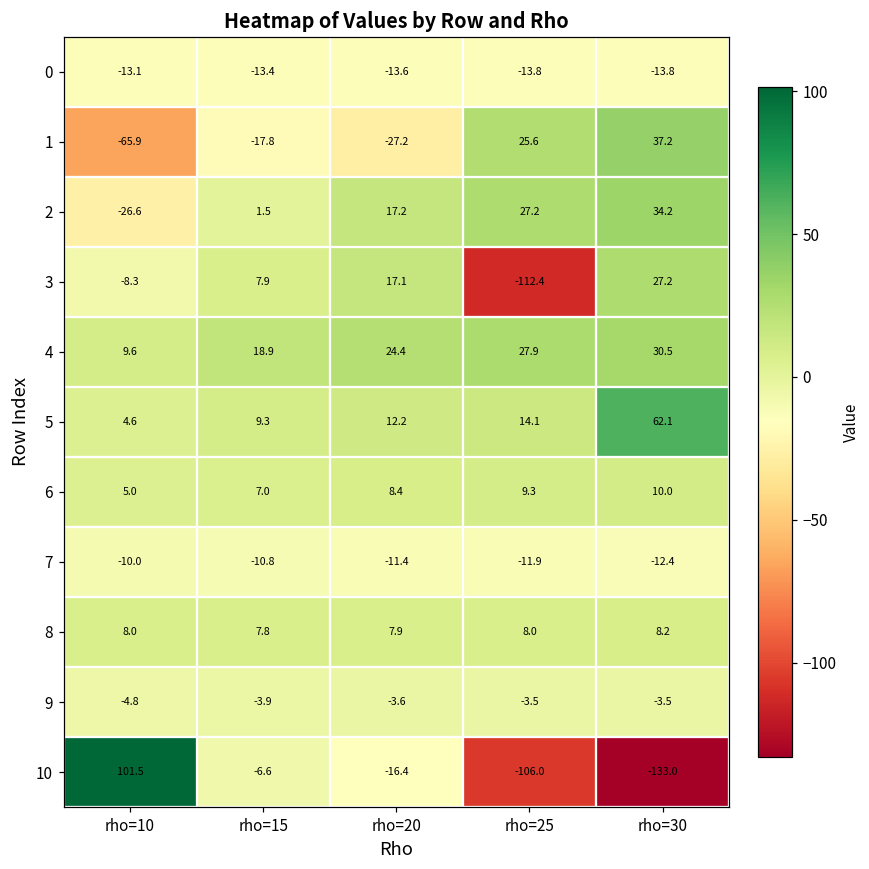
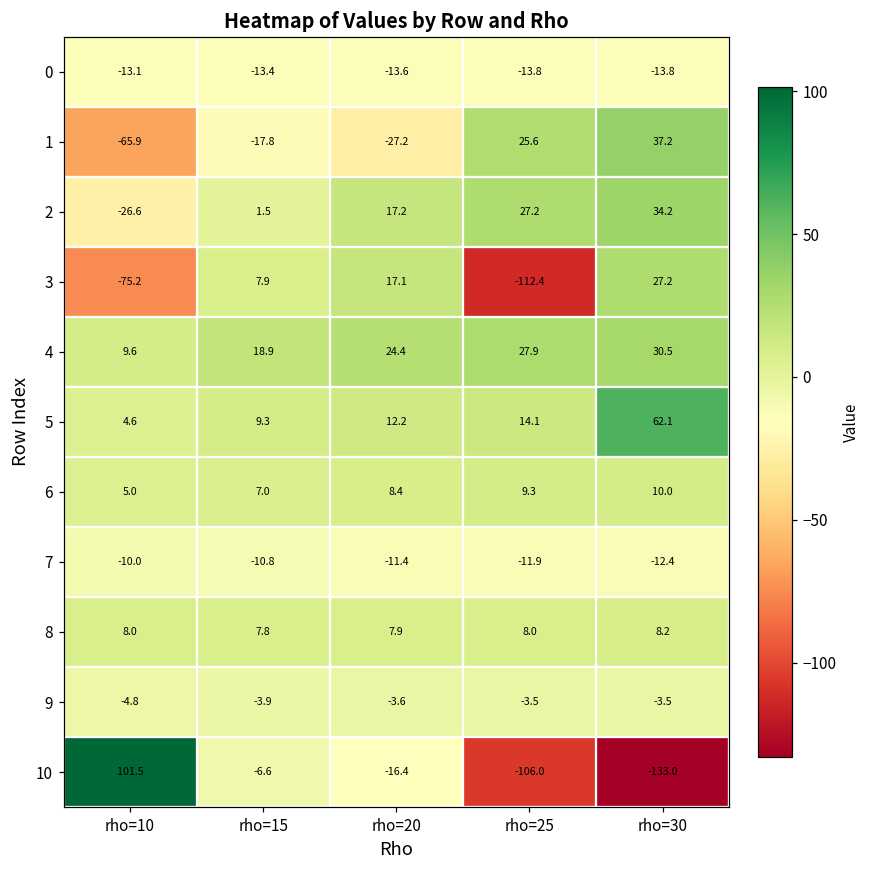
  {
    "0": {
      "rho=10": -13.1,
      "rho=15": -13.4,
      "rho=20": -13.6,
      "rho=25": -13.8,
      "rho=30": -13.8
    },
    "1": {
      "rho=10": -65.9,
      "rho=15": -17.8,
      "rho=20": -27.2,
      "rho=25": 25.6,
      "rho=30": 37.2
    },
    "2": {
      "rho=10": -26.6,
      "rho=15": 1.5,
      "rho=20": 17.2,
      "rho=25": 27.2,
      "rho=30": 34.2
    },
    "3": {
-     "rho=10": -8.3,
+     "rho=10": -75.2,
      "rho=15": 7.9,
      "rho=20": 17.1,
      "rho=25": -112.4,
      "rho=30": 27.2
    },
    "4": {
      "rho=10": 9.6,
      "rho=15": 18.9,
      "rho=20": 24.4,
      "rho=25": 27.9,
      "rho=30": 30.5
    },
    "5": {
      "rho=10": 4.6,
      "rho=15": 9.3,
      "rho=20": 12.2,
      "rho=25": 14.1,
      "rho=30": 62.1
    },
    "6": {
      "rho=10": 5.0,
      "rho=15": 7.0,
      "rho=20": 8.4,
      "rho=25": 9.3,
      "rho=30": 10.0
    },
    "7": {
      "rho=10": -10.0,
      "rho=15": -10.8,
      "rho=20": -11.4,
      "rho=25": -11.9,
      "rho=30": -12.4
    },
    "8": {
      "rho=10": 8.0,
      "rho=15": 7.8,
      "rho=20": 7.9,
      "rho=25": 8.0,
      "rho=30": 8.2
    },
    "9": {
      "rho=10": -4.8,
      "rho=15": -3.9,
      "rho=20": -3.6,
      "rho=25": -3.5,
      "rho=30": -3.5
    },
    "10": {
      "rho=10": 101.5,
      "rho=15": -6.6,
      "rho=20": -16.4,
      "rho=25": -106.0,
      "rho=30": -133.0
    }
  }
